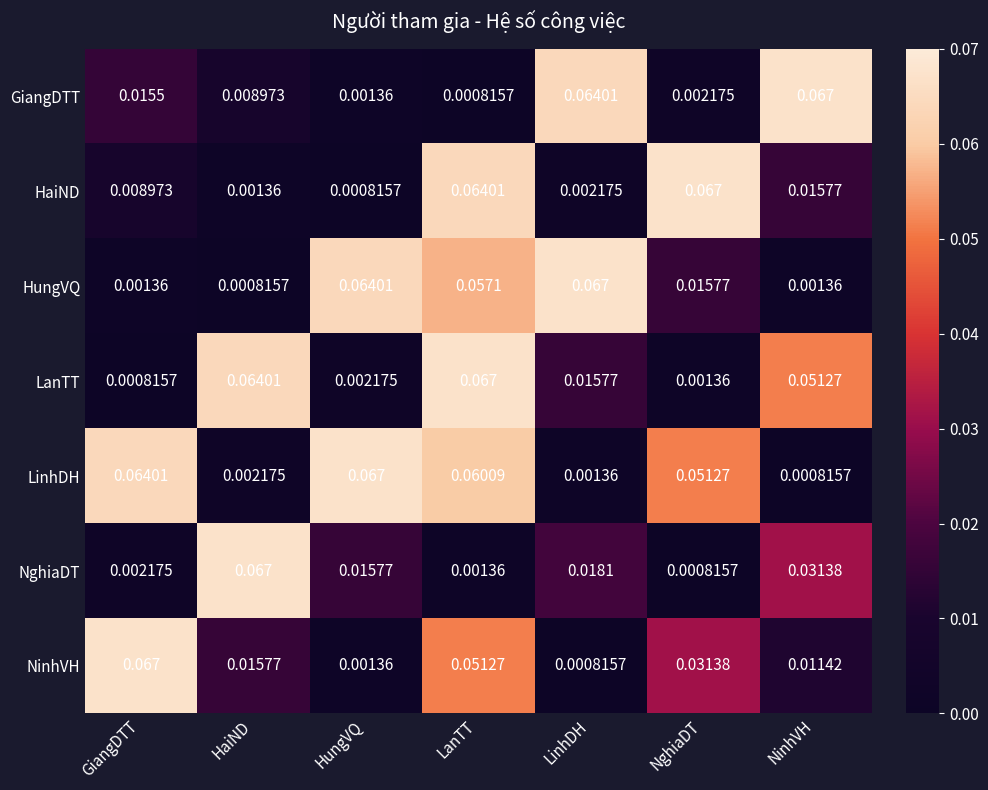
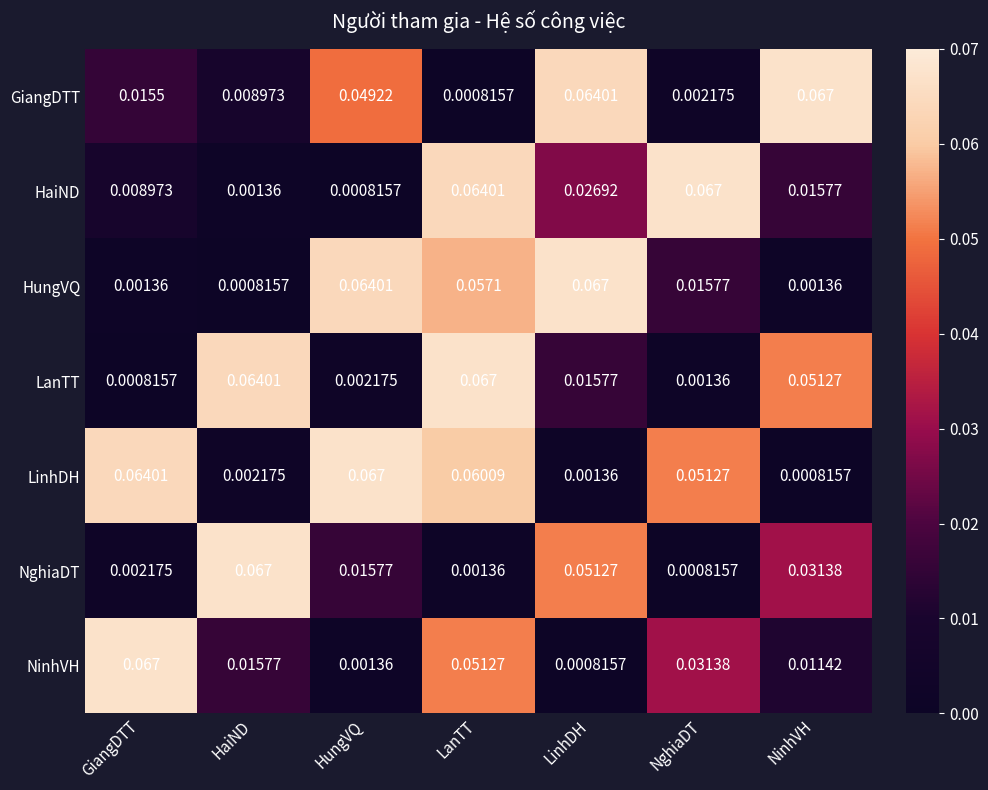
  {
    "GiangDTT": {
      "GiangDTT": 0.0155,
      "HaiND": 0.008973,
-     "HungVQ": 0.00136,
+     "HungVQ": 0.04922,
      "LanTT": 0.0008157,
      "LinhDH": 0.06401,
      "NghiaDT": 0.002175,
      "NinhVH": 0.067
    },
    "HaiND": {
      "GiangDTT": 0.008973,
      "HaiND": 0.00136,
      "HungVQ": 0.0008157,
      "LanTT": 0.06401,
-     "LinhDH": 0.002175,
+     "LinhDH": 0.02692,
      "NghiaDT": 0.067,
      "NinhVH": 0.01577
    },
    "HungVQ": {
      "GiangDTT": 0.00136,
      "HaiND": 0.0008157,
      "HungVQ": 0.06401,
      "LanTT": 0.0571,
      "LinhDH": 0.067,
      "NghiaDT": 0.01577,
      "NinhVH": 0.00136
    },
    "LanTT": {
      "GiangDTT": 0.0008157,
      "HaiND": 0.06401,
      "HungVQ": 0.002175,
      "LanTT": 0.067,
      "LinhDH": 0.01577,
      "NghiaDT": 0.00136,
      "NinhVH": 0.05127
    },
    "LinhDH": {
      "GiangDTT": 0.06401,
      "HaiND": 0.002175,
      "HungVQ": 0.067,
      "LanTT": 0.06009,
      "LinhDH": 0.00136,
      "NghiaDT": 0.05127,
      "NinhVH": 0.0008157
    },
    "NghiaDT": {
      "GiangDTT": 0.002175,
      "HaiND": 0.067,
      "HungVQ": 0.01577,
      "LanTT": 0.00136,
-     "LinhDH": 0.0181,
+     "LinhDH": 0.05127,
      "NghiaDT": 0.0008157,
      "NinhVH": 0.03138
    },
    "NinhVH": {
      "GiangDTT": 0.067,
      "HaiND": 0.01577,
      "HungVQ": 0.00136,
      "LanTT": 0.05127,
      "LinhDH": 0.0008157,
      "NghiaDT": 0.03138,
      "NinhVH": 0.01142
    }
  }
